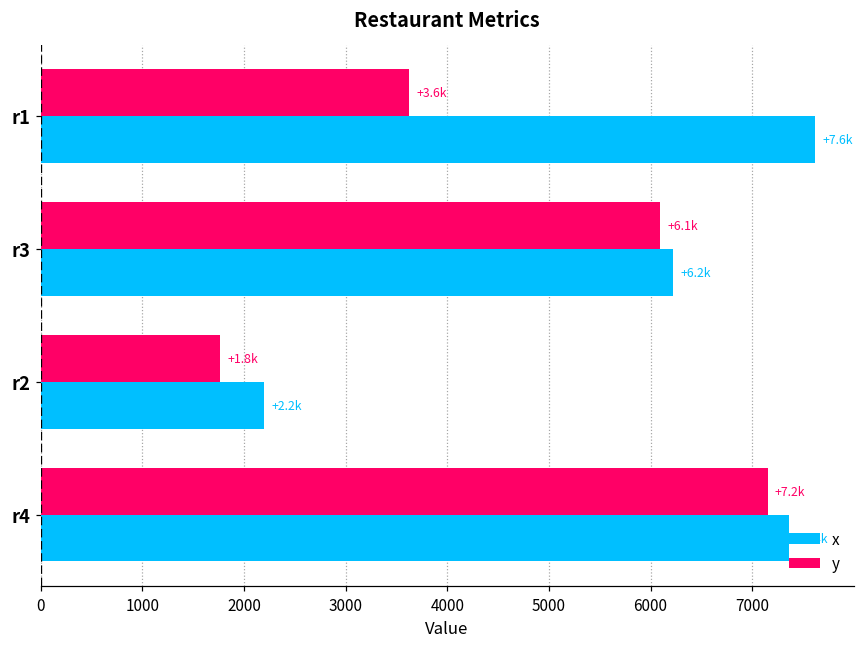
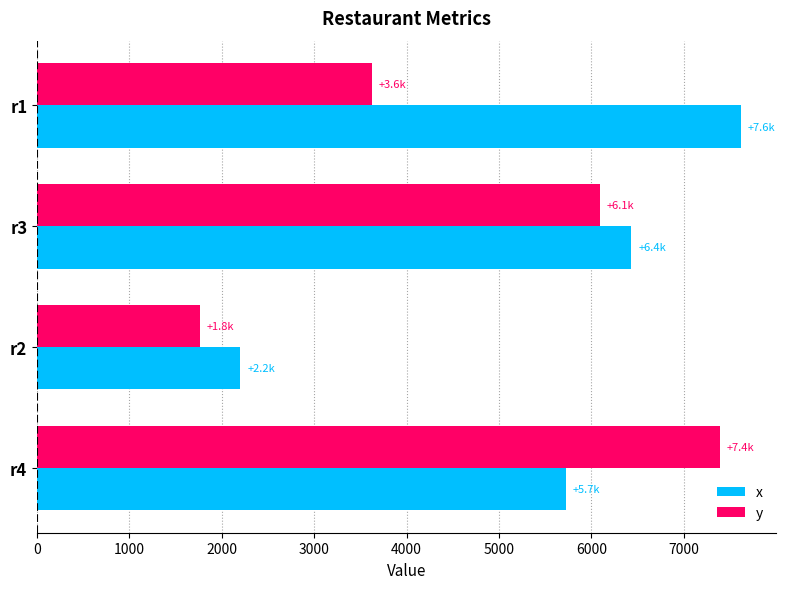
  {
    "x": {
      "r1": "+7.6k",
-     "r3": "+6.2k",
+     "r3": "+6.4k",
      "r2": "+2.2k",
-     "r4": "7400"
+     "r4": "5700"
    },
    "y": {
      "r1": "+3.6k",
      "r3": "+6.1k",
      "r2": "+1.8k",
-     "r4": "+7.2k"
+     "r4": "+7.4k"
    }
  }
